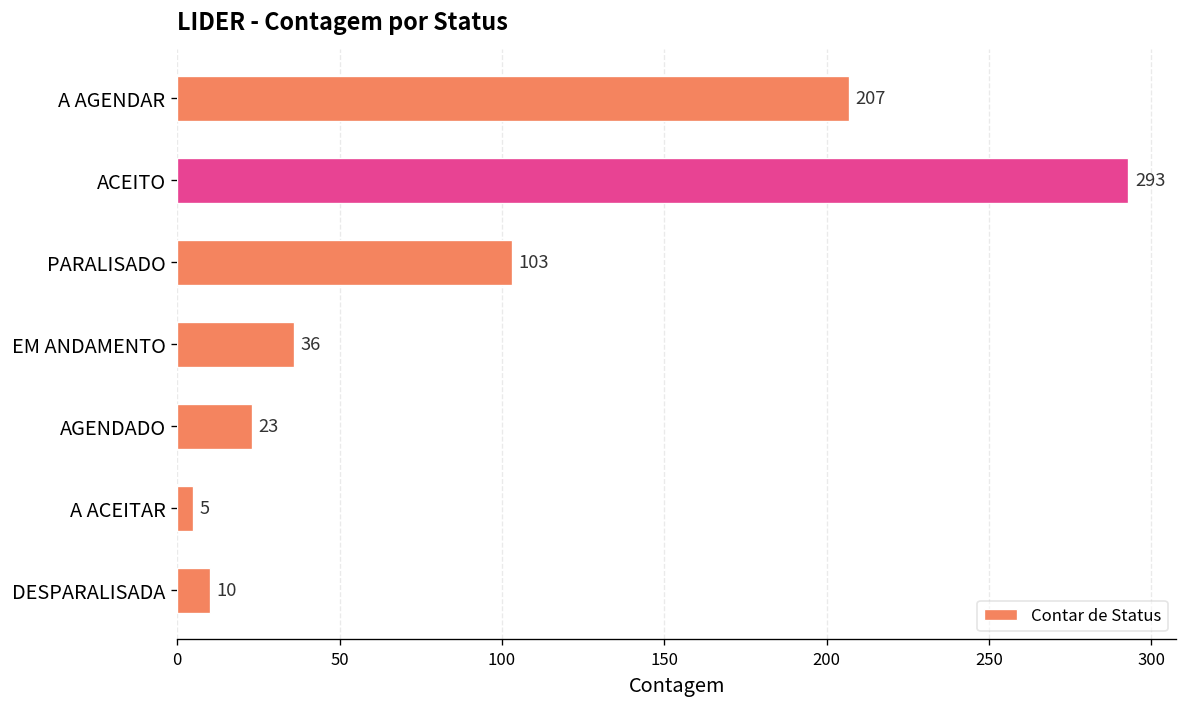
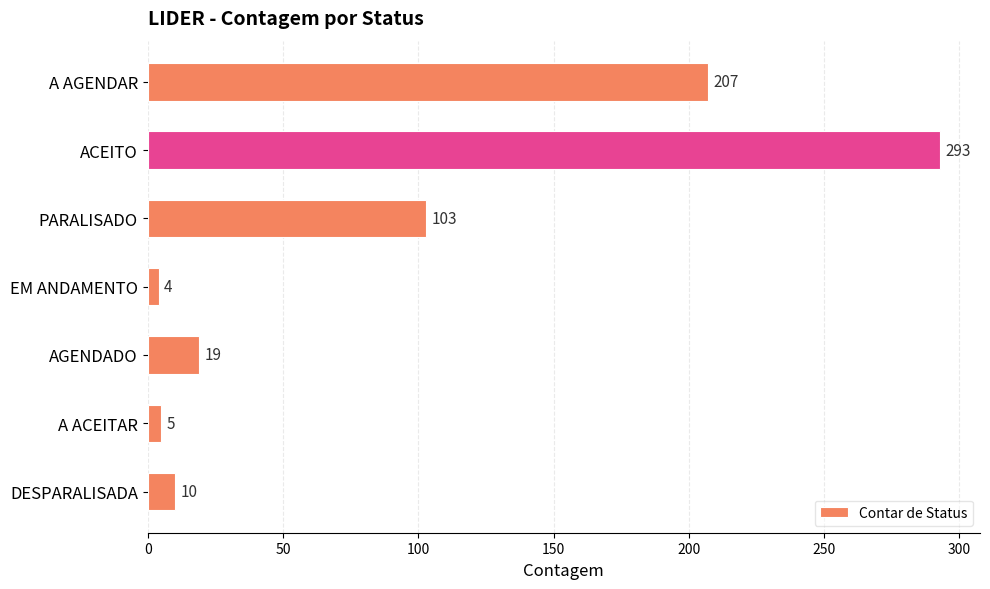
  {
    "A AGENDAR": 207,
    "ACEITO": 293,
    "PARALISADO": 103,
-   "EM ANDAMENTO": 36,
-   "AGENDADO": 23,
+   "EM ANDAMENTO": 4,
+   "AGENDADO": 19,
    "A ACEITAR": 5,
    "DESPARALISADA": 10
  }
